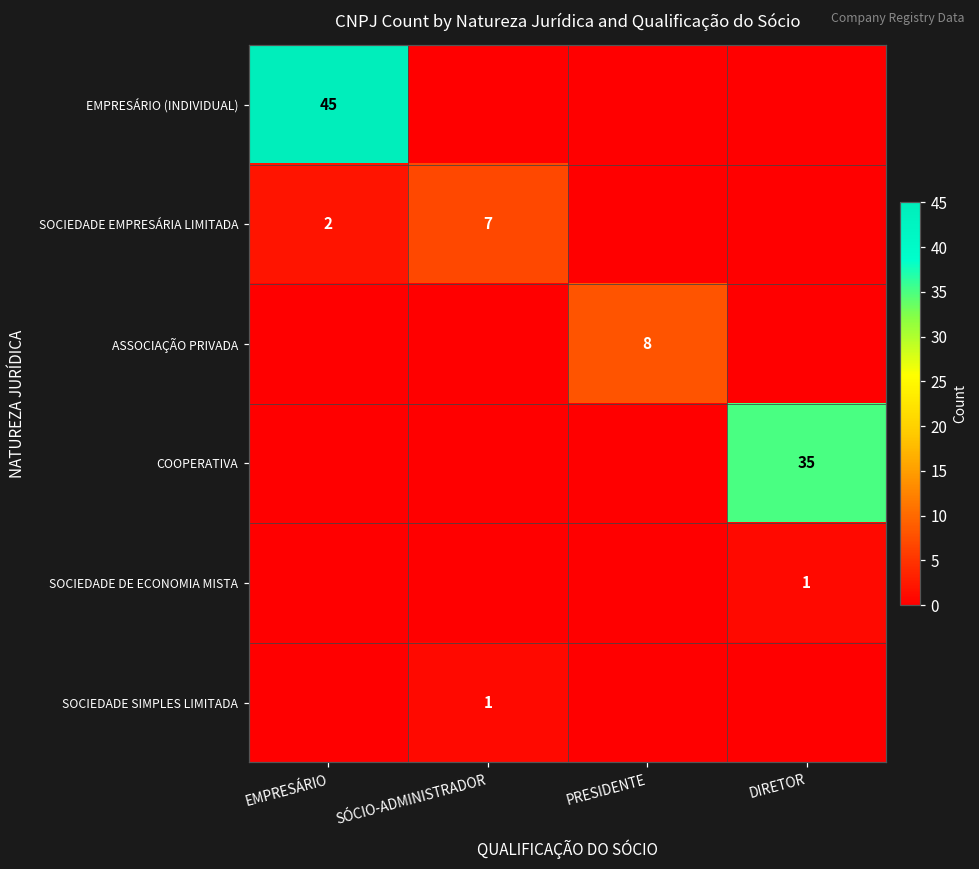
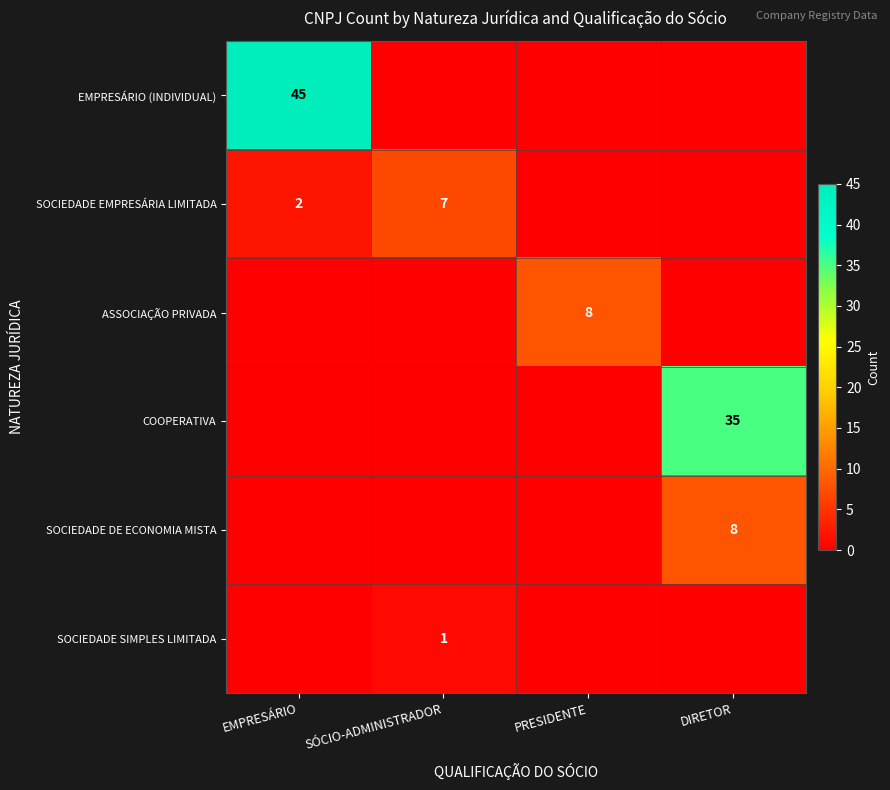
  {
    "EMPRESÁRIO (INDIVIDUAL)": {
      "EMPRESÁRIO": 45
    },
    "SOCIEDADE EMPRESÁRIA LIMITADA": {
      "EMPRESÁRIO": 2,
      "SÓCIO-ADMINISTRADOR": 7
    },
    "ASSOCIAÇÃO PRIVADA": {
      "PRESIDENTE": 8
    },
    "COOPERATIVA": {
      "DIRETOR": 35
    },
    "SOCIEDADE DE ECONOMIA MISTA": {
-     "DIRETOR": 1
+     "DIRETOR": 8
    },
    "SOCIEDADE SIMPLES LIMITADA": {
      "SÓCIO-ADMINISTRADOR": 1
    }
  }
